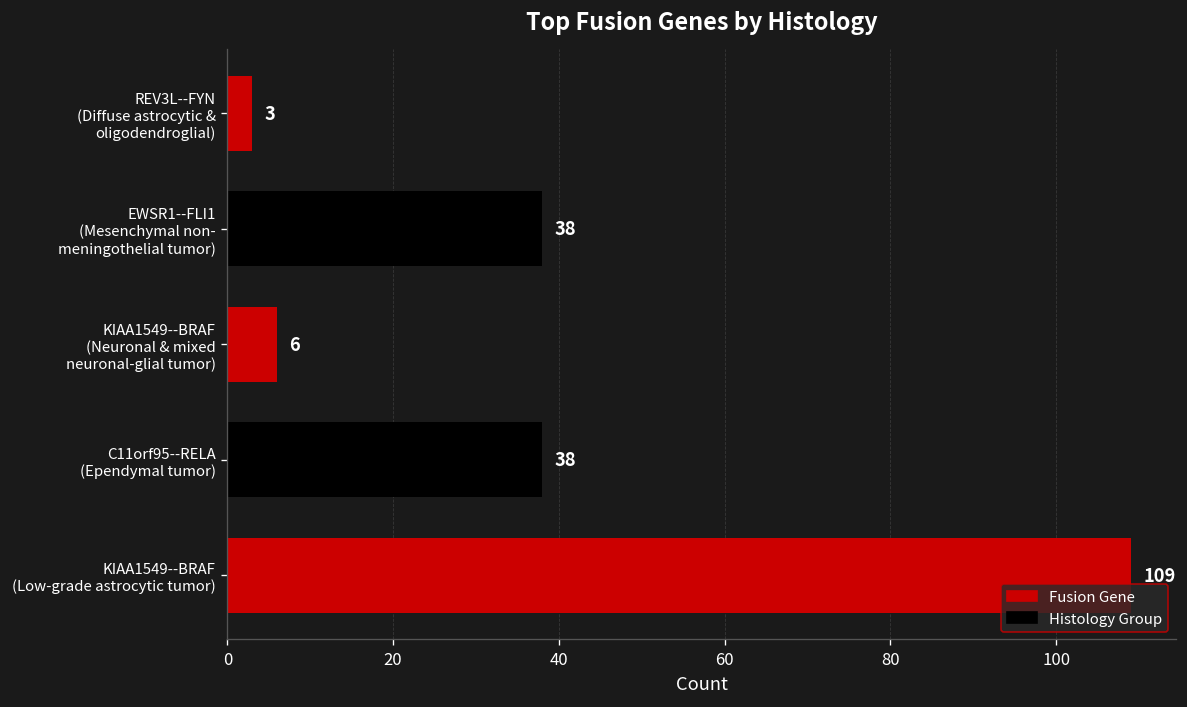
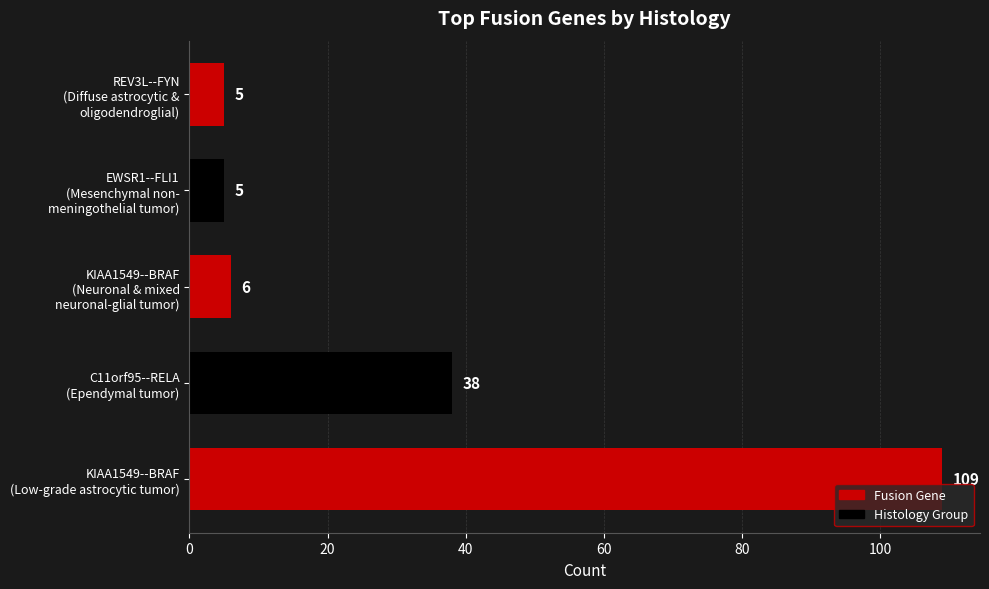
  {
-   "REV3L--FYN (Diffuse astrocytic & oligodendroglial)": 3,
-   "EWSR1--FLI1 (Mesenchymal non- meningothelial tumor)": 38,
+   "REV3L--FYN (Diffuse astrocytic & oligodendroglial)": 5,
+   "EWSR1--FLI1 (Mesenchymal non- meningothelial tumor)": 5,
    "KIAA1549--BRAF (Neuronal & mixed neuronal-glial tumor)": 6,
    "C11orf95--RELA (Ependymal tumor)": 38
  }
